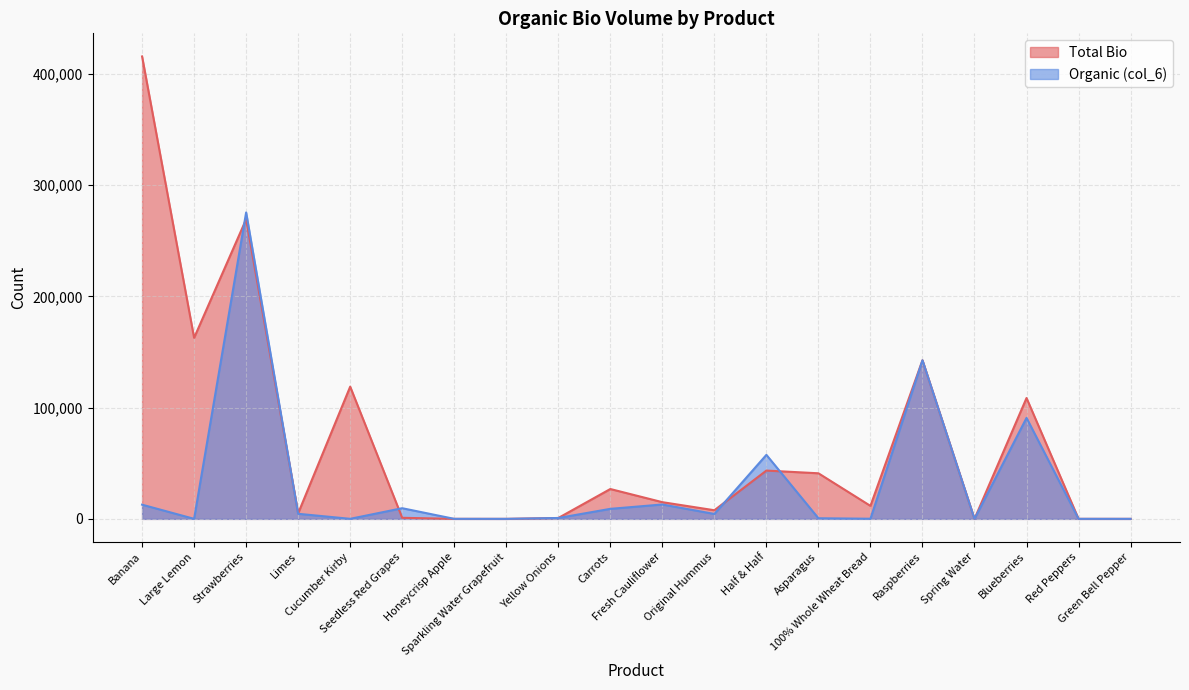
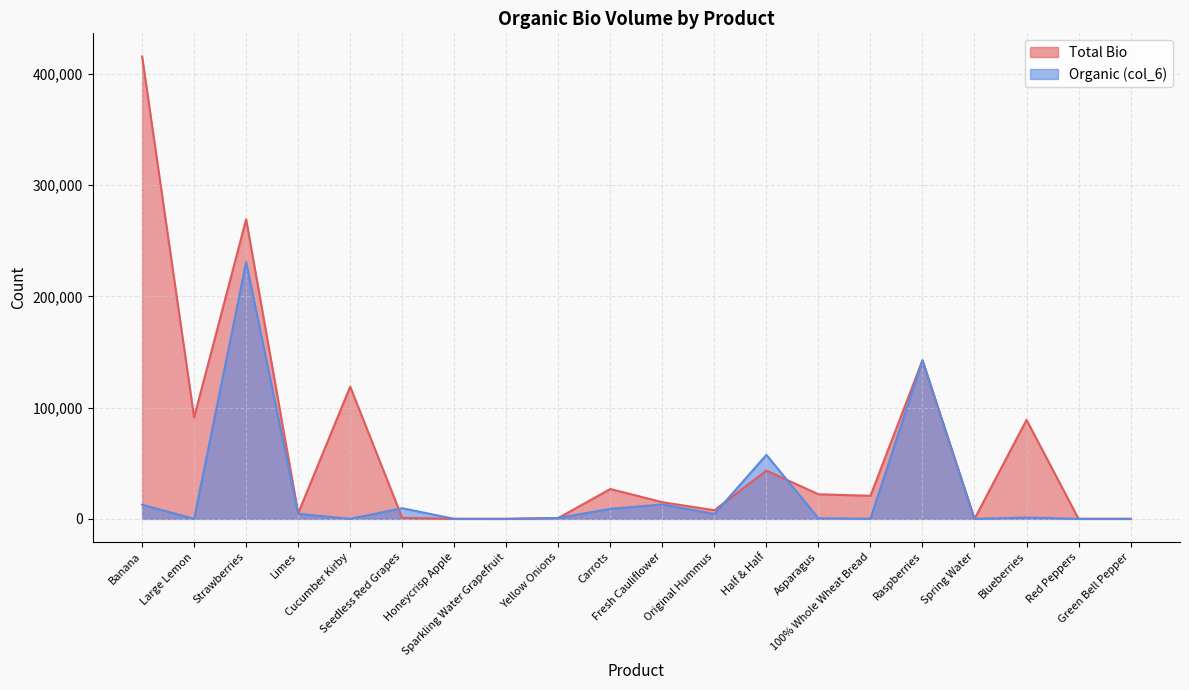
  {
    "Total Bio": {
      "Banana": "416,000",
-     "Large Lemon": "163,000",
+     "Large Lemon": "91,000",
      "Strawberries": "269,000",
      "Cucumber Kirby": "119,000",
      "Seedless Red Grapes": "1,000",
      "Carrots": "27,000",
      "Original Hummus": "8,000",
      "Half & Half": "43,000",
-     "Asparagus": "41,000",
-     "100% Whole Wheat Bread": "12,000",
-     "Blueberries": "109,000"
+     "Asparagus": "22,000",
+     "100% Whole Wheat Bread": "21,000",
+     "Blueberries": "89,000"
    },
    "Organic (col_6)": {
      "Banana": "13,000",
      "Large Lemon": "0",
-     "Strawberries": "276,000",
+     "Strawberries": "231,000",
      "Cucumber Kirby": "0",
      "Seedless Red Grapes": "10,000",
      "Carrots": "9,000",
      "Original Hummus": "4,000",
      "Half & Half": "58,000",
      "Asparagus": "1,000",
      "100% Whole Wheat Bread": "0",
-     "Blueberries": "91,000"
+     "Blueberries": "1,000"
    }
  }
